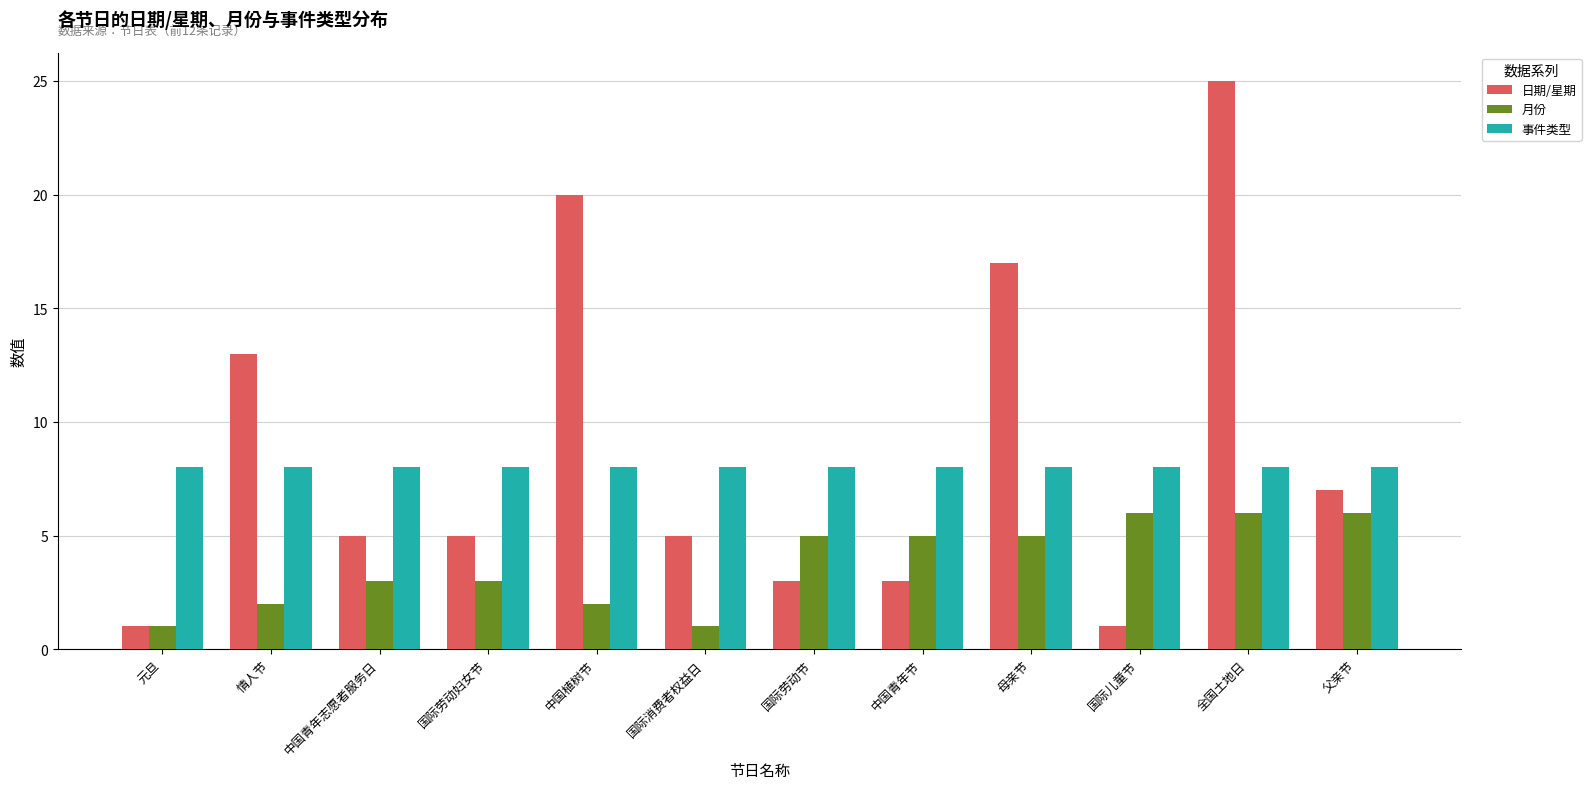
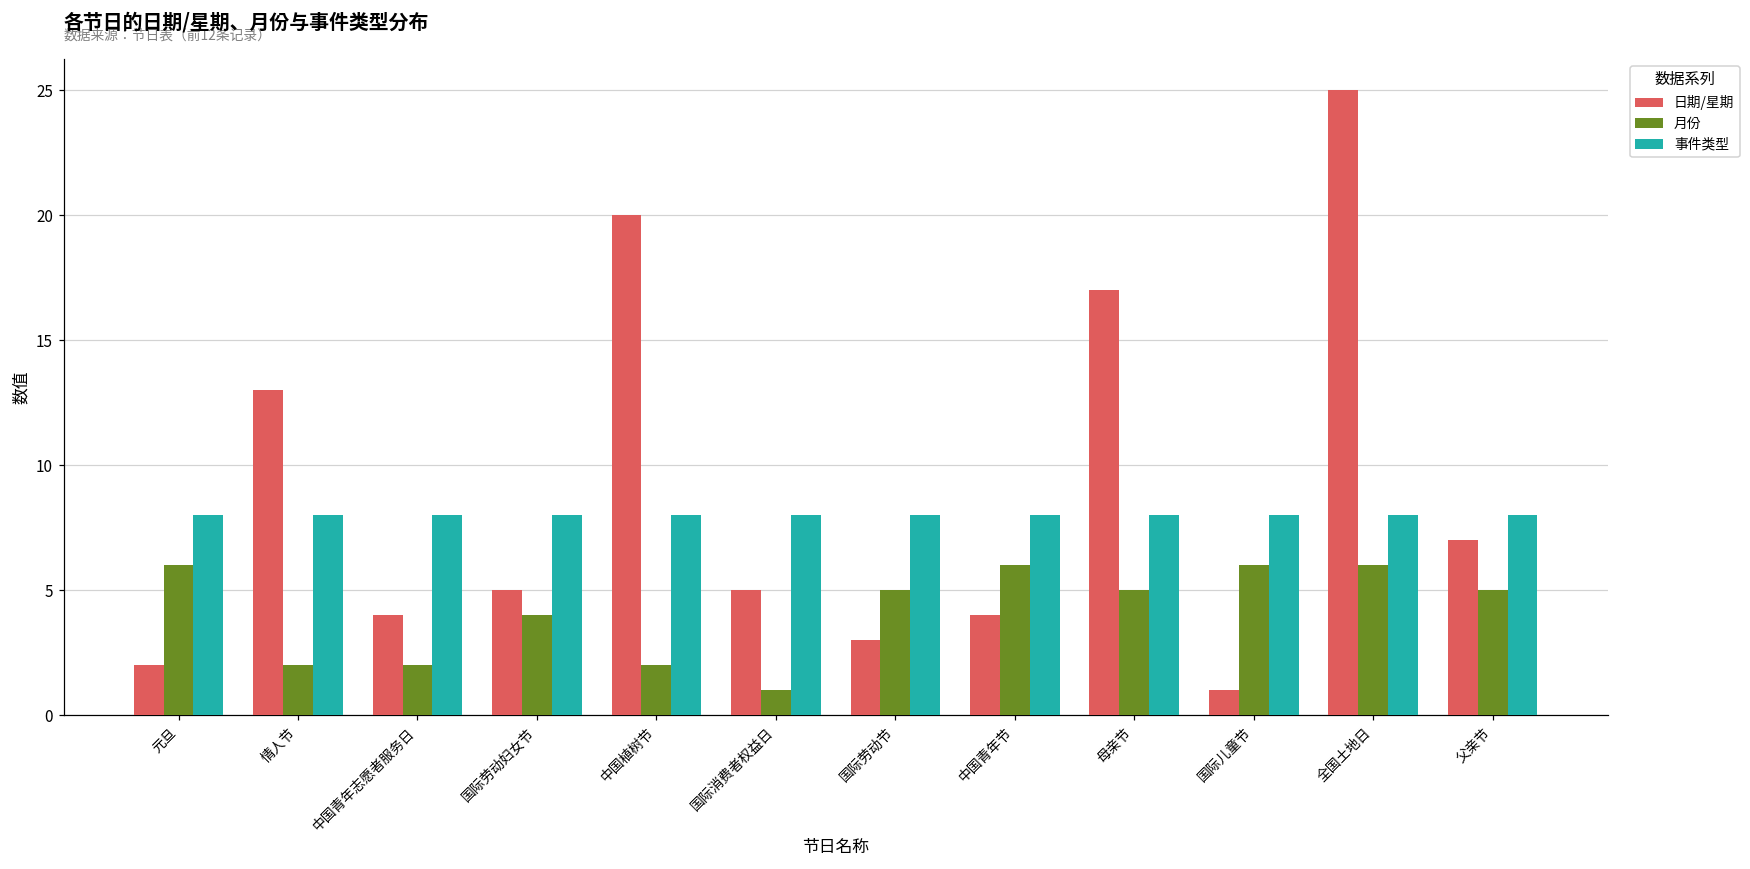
  {
    "日期/星期": {
-     "元旦": 1,
+     "元旦": 2,
      "情人节": 13,
-     "中国青年志愿者服务日": 5,
+     "中国青年志愿者服务日": 4,
      "国际劳动妇女节": 5,
      "中国植树节": 20,
      "国际消费者权益日": 5,
      "国际劳动节": 3,
-     "中国青年节": 3,
+     "中国青年节": 4,
      "母亲节": 17,
      "国际儿童节": 1,
      "全国土地日": 25,
      "父亲节": 7
    },
    "月份": {
-     "元旦": 1,
+     "元旦": 6,
      "情人节": 2,
-     "中国青年志愿者服务日": 3,
-     "国际劳动妇女节": 3,
+     "中国青年志愿者服务日": 2,
+     "国际劳动妇女节": 4,
      "中国植树节": 2,
      "国际消费者权益日": 1,
      "国际劳动节": 5,
-     "中国青年节": 5,
+     "中国青年节": 6,
      "母亲节": 5,
      "国际儿童节": 6,
      "全国土地日": 6,
-     "父亲节": 6
+     "父亲节": 5
    },
    "事件类型": {
      "元旦": 8,
      "情人节": 8,
      "中国青年志愿者服务日": 8,
      "国际劳动妇女节": 8,
      "中国植树节": 8,
      "国际消费者权益日": 8,
      "国际劳动节": 8,
      "中国青年节": 8,
      "母亲节": 8,
      "国际儿童节": 8,
      "全国土地日": 8,
      "父亲节": 8
    }
  }
